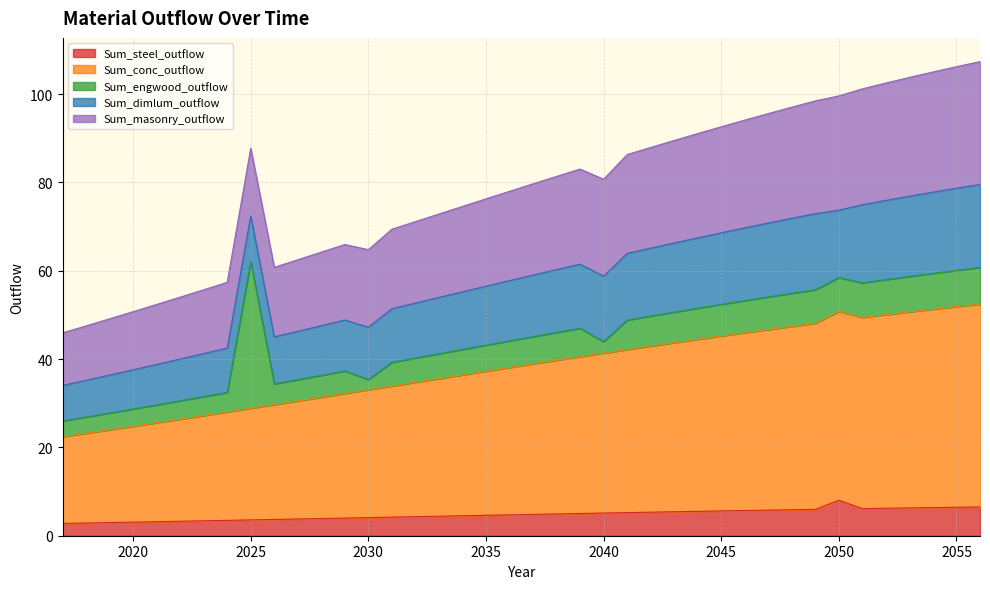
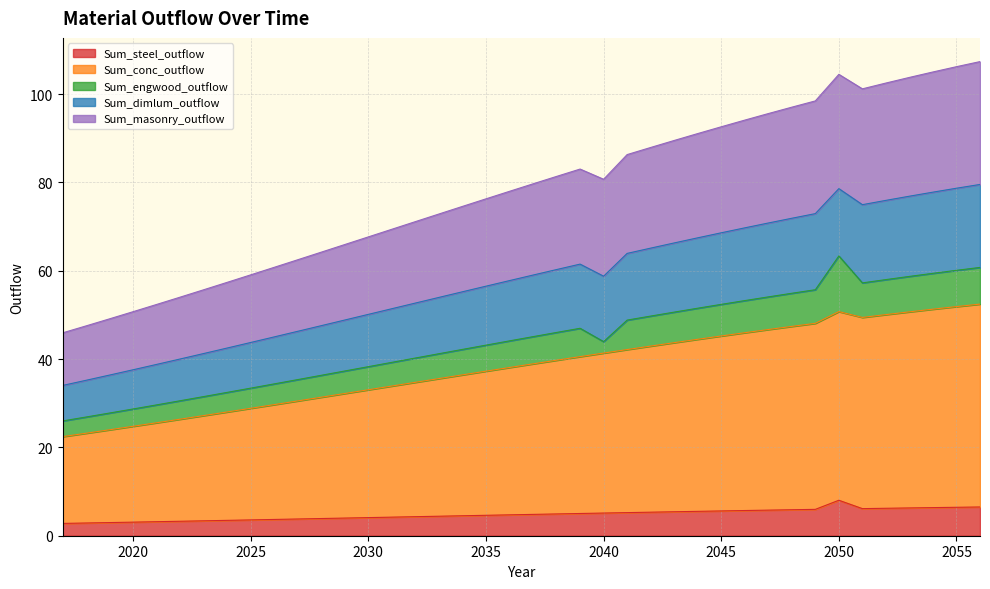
  {
    "Sum_steel_outflow": {
      "2020": 3,
      "2025": 4,
      "2030": 4,
      "2035": 5,
      "2040": 5,
      "2045": 6,
      "2050": 8,
      "2055": 6
    },
    "Sum_conc_outflow": {
      "2020": 22,
      "2025": 25,
      "2030": 29,
      "2035": 33,
      "2040": 36,
      "2045": 40,
      "2050": 43,
      "2055": 45
    },
    "Sum_engwood_outflow": {
      "2020": 4,
-     "2025": 33,
-     "2030": 2,
+     "2025": 5,
+     "2030": 5,
      "2035": 6,
      "2040": 3,
      "2045": 7,
-     "2050": 8,
+     "2050": 13,
      "2055": 8
    },
    "Sum_dimlum_outflow": {
      "2020": 9,
      "2025": 10,
      "2030": 12,
      "2035": 13,
      "2040": 15,
      "2045": 16,
      "2050": 15,
      "2055": 19
    },
    "Sum_masonry_outflow": {
      "2020": 13,
      "2025": 15,
      "2030": 18,
      "2035": 20,
      "2040": 22,
      "2045": 24,
      "2050": 26,
      "2055": 28
    }
  }
